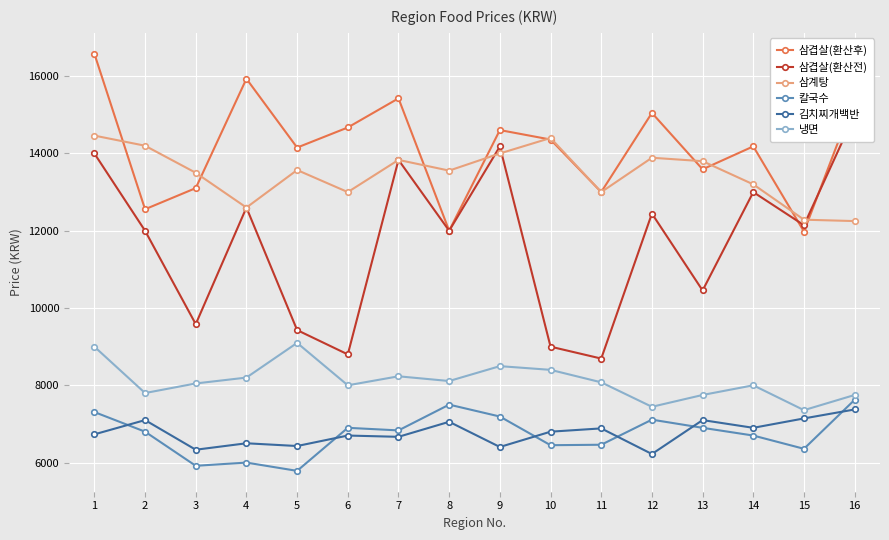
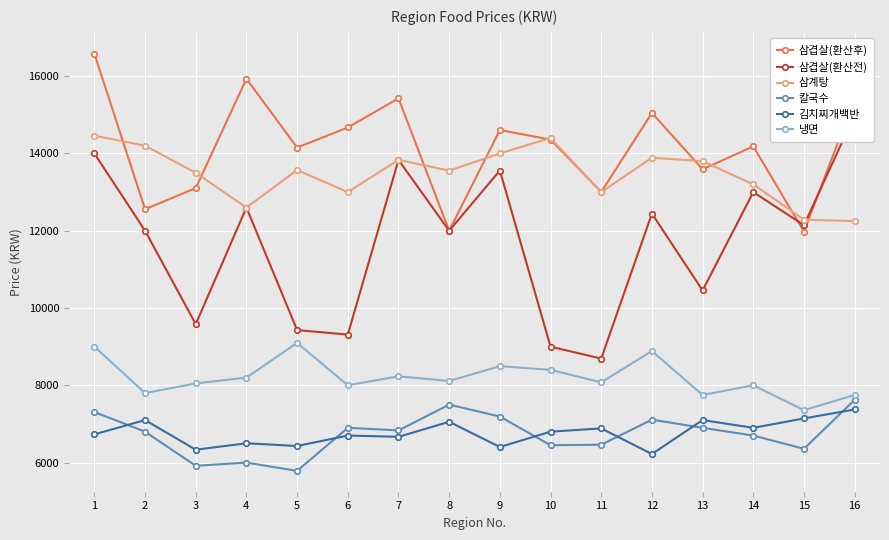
  {
    "삼겹살(환산후)": {
      "1": 16600,
      "2": 12600,
      "3": 13100,
      "4": 15900,
      "5": 14200,
      "6": 14700,
      "7": 15400,
      "9": 14600,
      "12": 15000,
      "13": 13600,
      "14": 14200,
      "15": 12000
    },
    "삼겹살(환산전)": {
      "1": 14000,
      "2": 12000,
      "3": 9600,
      "5": 9400,
-     "6": 8800,
-     "9": 14200,
+     "6": 9300,
+     "9": 13600,
      "10": 9000,
      "11": 8700,
      "12": 12400,
      "13": 10500,
      "14": 13000,
      "15": 12100
    },
    "삼계탕": {
      "1": 14500,
      "2": 14200,
      "3": 13500,
      "5": 13600,
      "6": 13000,
      "8": 13600,
      "9": 14000,
      "12": 13900,
      "13": 13800,
      "14": 13200,
      "15": 12300,
      "16": 12300
    },
    "냉면": {
      "1": 9000,
      "2": 7800,
      "3": 8000,
      "4": 8200,
      "5": 9100,
      "6": 8000,
      "7": 8200,
      "8": 8100,
      "9": 8500,
      "10": 8400,
      "11": 8100,
-     "12": 7400,
+     "12": 8900,
      "13": 7800,
      "14": 8000,
      "15": 7400,
      "16": 7800
    }
  }
